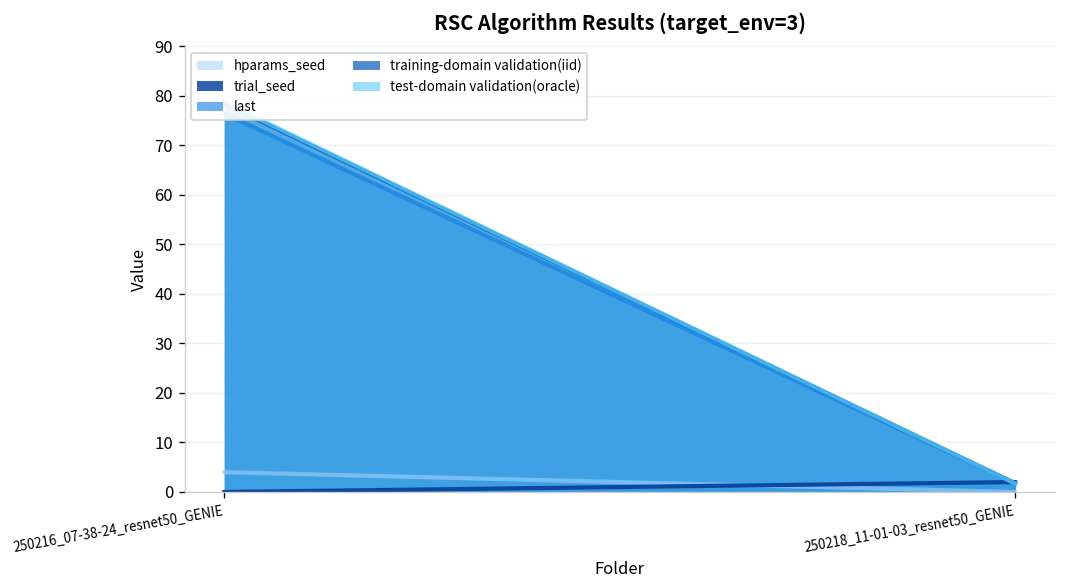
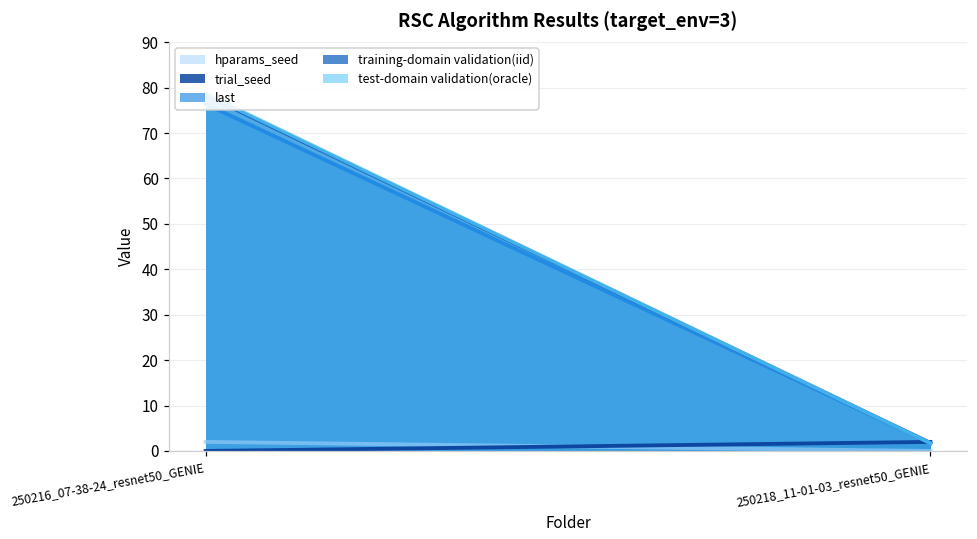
  {
    "hparams_seed": {
-     "250216_07-38-24_resnet50_GENIE": 4,
+     "250216_07-38-24_resnet50_GENIE": 2,
      "250218_11-01-03_resnet50_GENIE": 0
    }
  }
